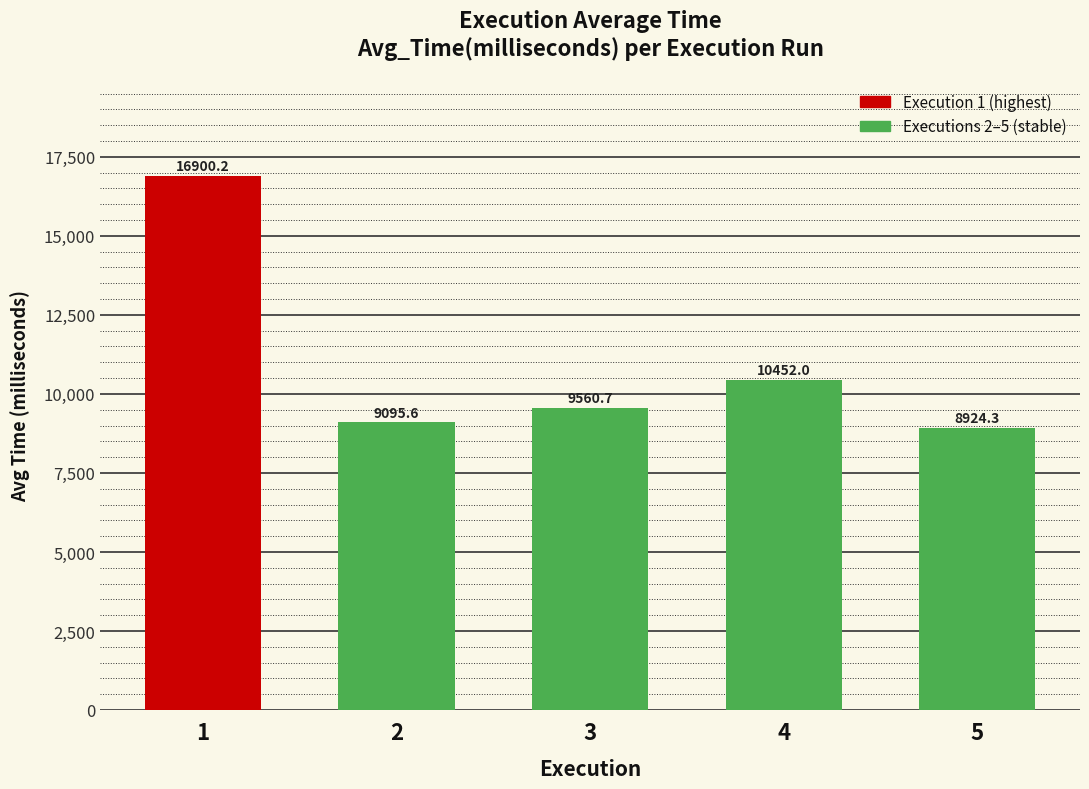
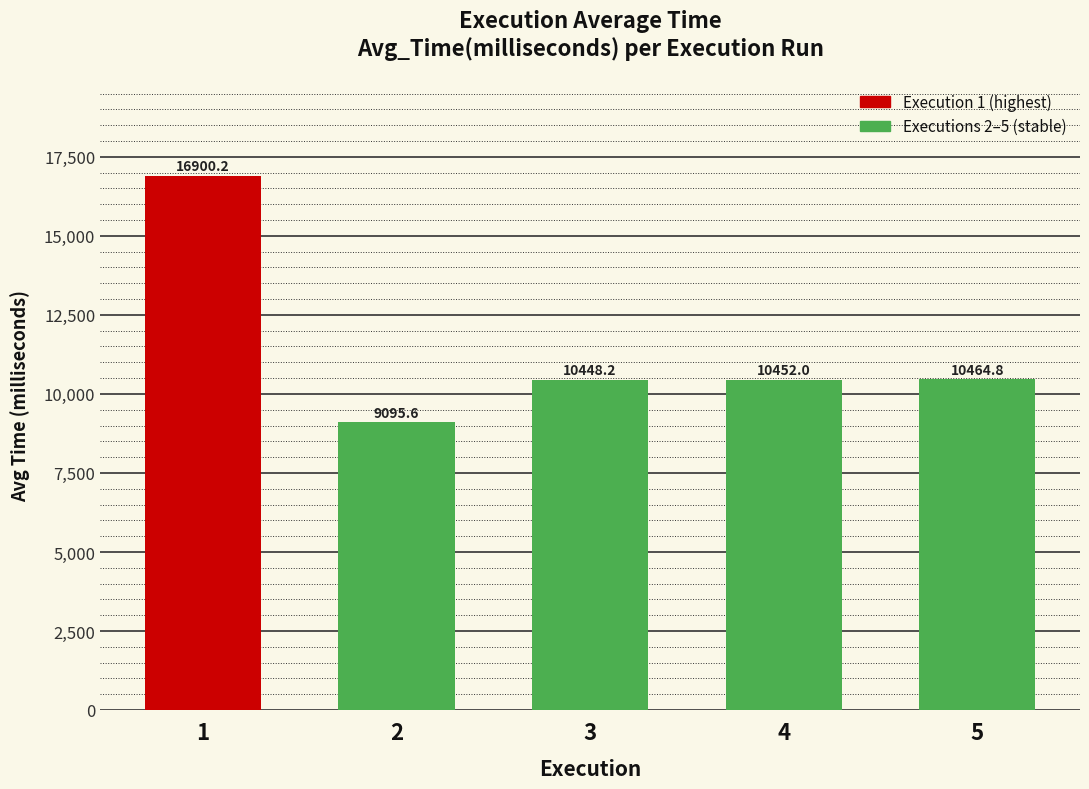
  {
    "1": 16900.2,
    "2": 9095.6,
-   "3": 9560.7,
+   "3": 10448.2,
    "4": 10452.0,
-   "5": 8924.3
+   "5": 10464.8
  }
